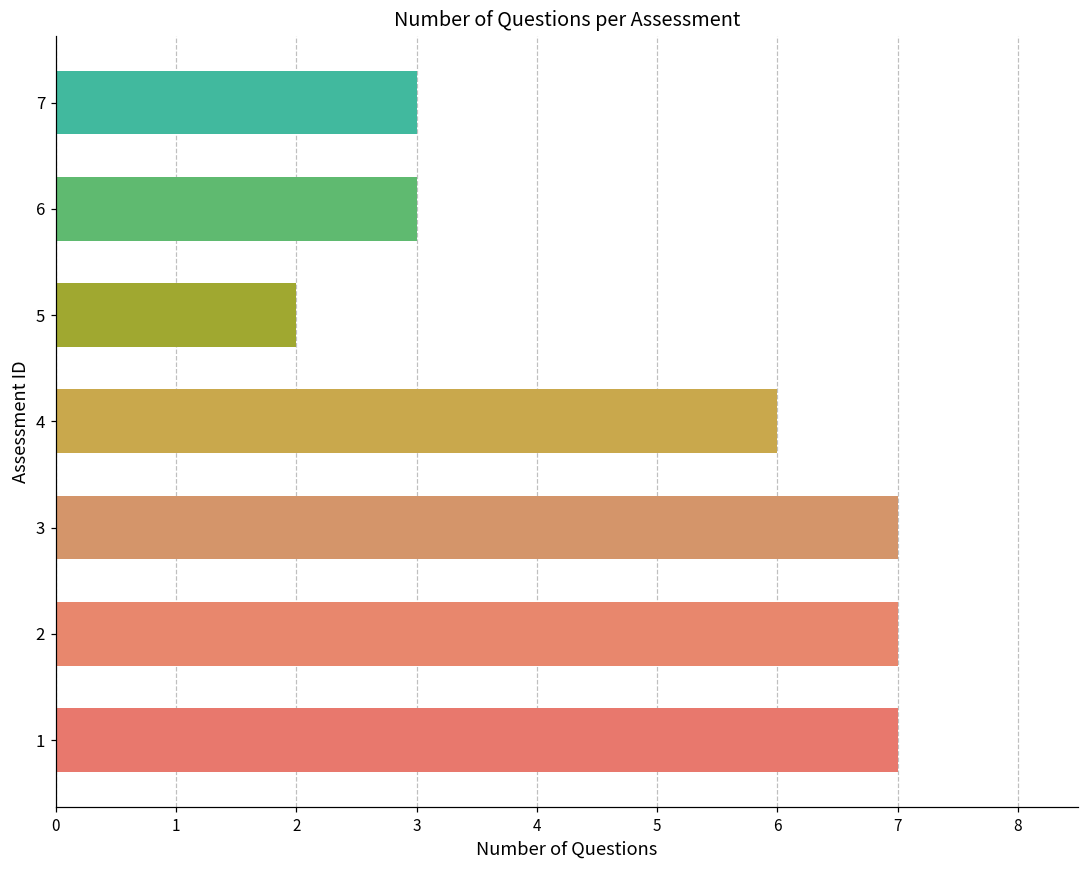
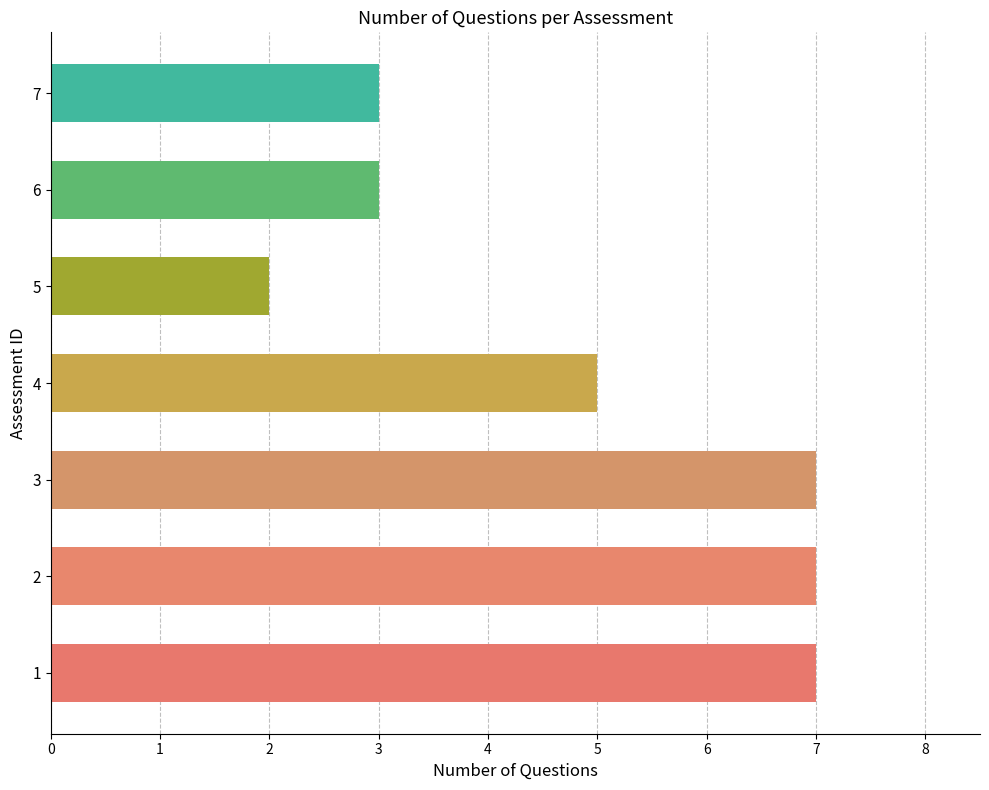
  {
    "7": 3,
    "6": 3,
    "5": 2,
-   "4": 6,
+   "4": 5,
    "3": 7,
    "2": 7,
    "1": 7
  }
